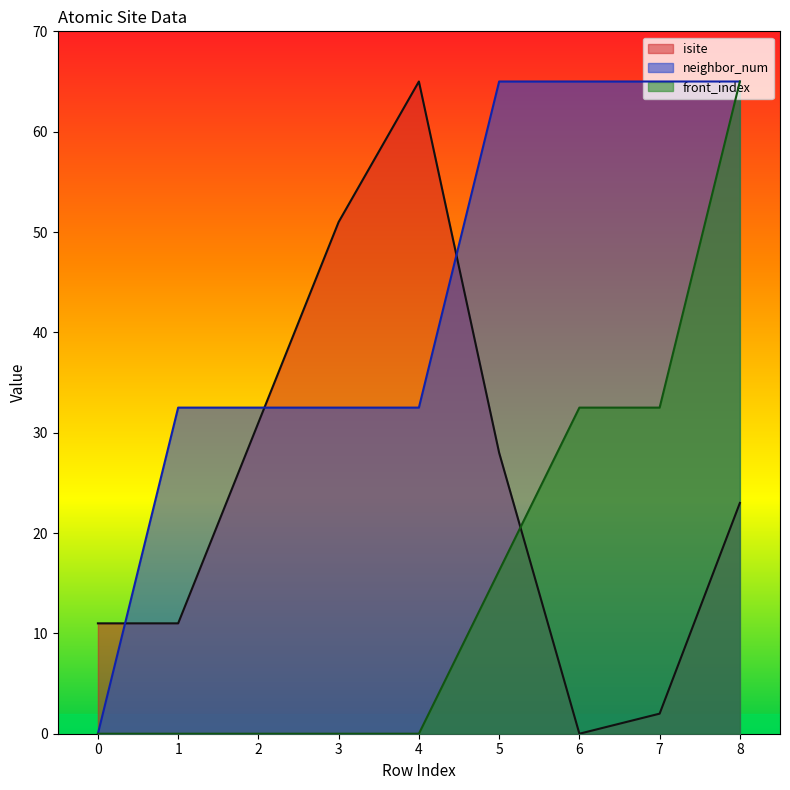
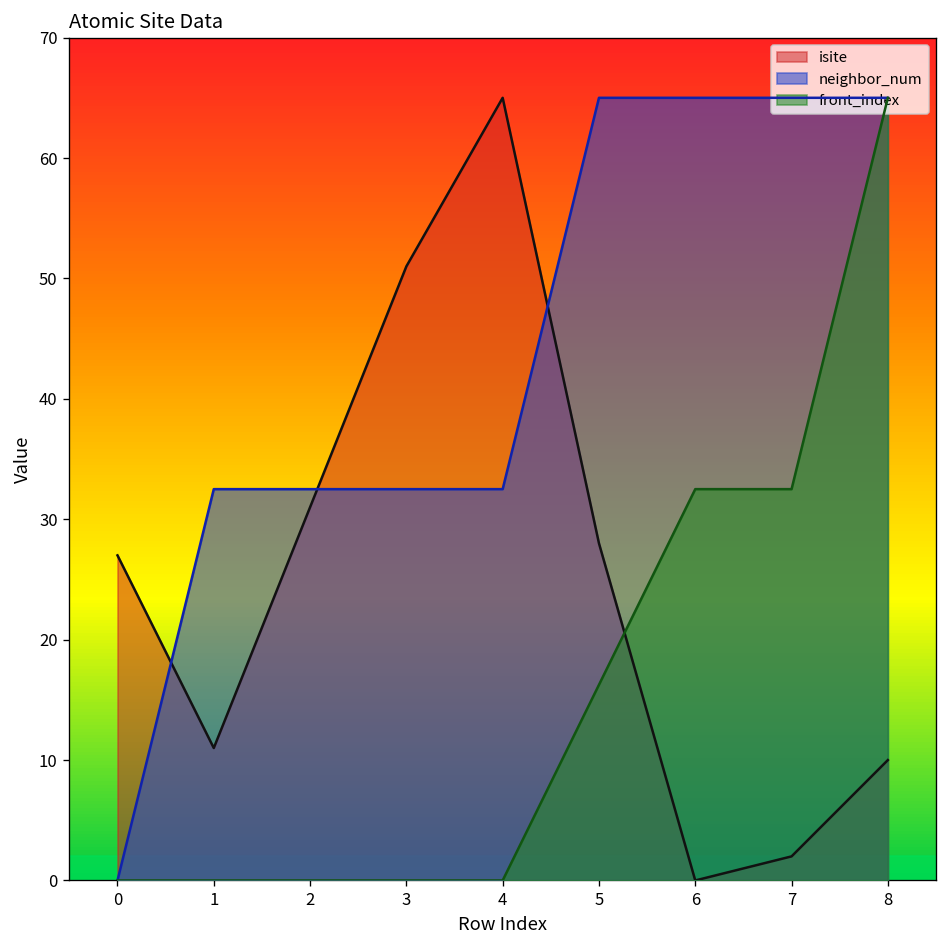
  {
    "isite": {
-     "0": 11,
+     "0": 27,
      "1": 11,
      "2": 31,
      "3": 51,
      "4": 65,
      "5": 28,
-     "8": 23
+     "8": 10
    },
    "neighbor_num": {
      "1": 32.5,
      "2": 32.5,
      "3": 32.5,
      "4": 32.5,
      "5": 65,
      "6": 65
    },
    "front_index": {
      "5": 16.3,
      "6": 32.5,
      "7": 32.5
    }
  }
